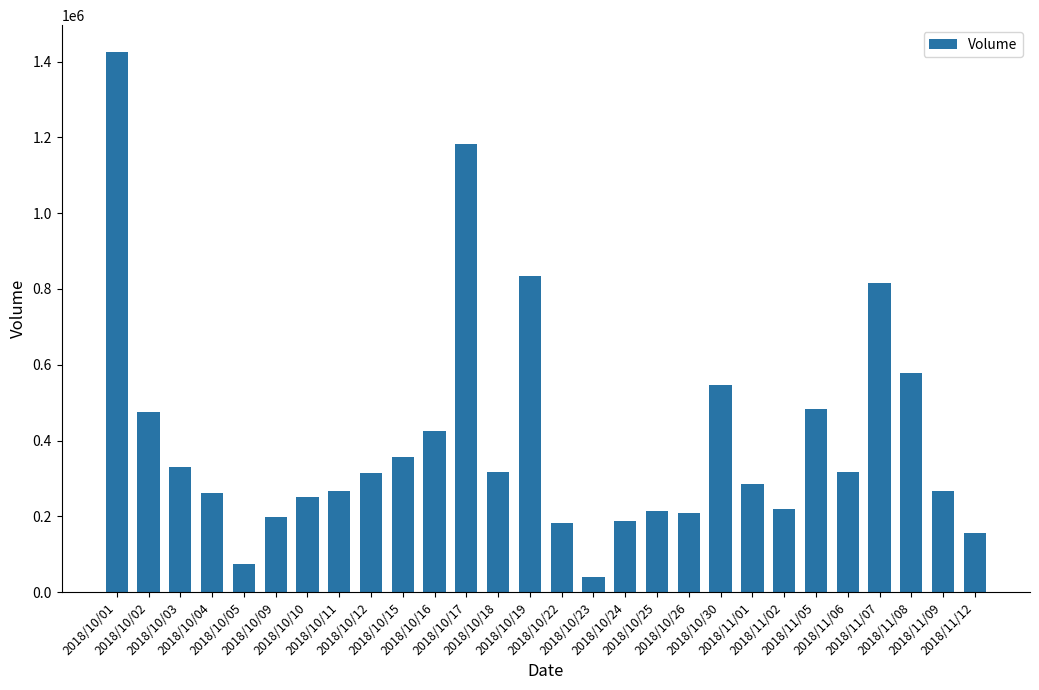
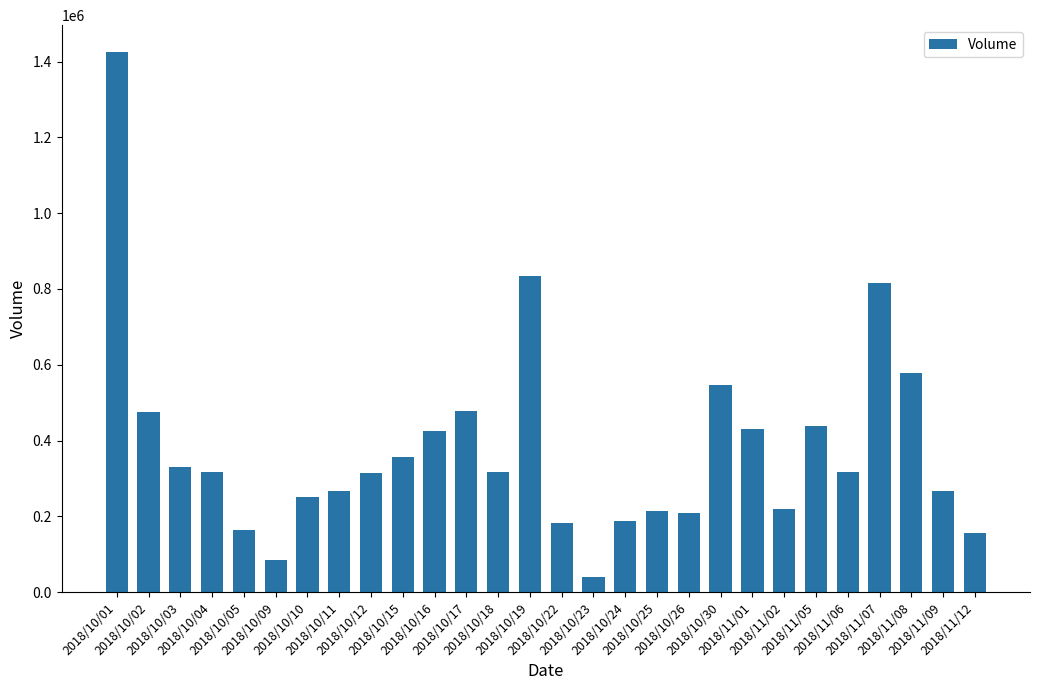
  {
    "2018/10/01": 1430000,
    "2018/10/02": 480000,
    "2018/10/03": 330000,
-   "2018/10/04": 260000,
-   "2018/10/05": 70000,
-   "2018/10/09": 200000,
+   "2018/10/04": 320000,
+   "2018/10/05": 160000,
+   "2018/10/09": 80000,
    "2018/10/10": 250000,
    "2018/10/11": 270000,
    "2018/10/12": 310000,
    "2018/10/15": 360000,
    "2018/10/16": 430000,
-   "2018/10/17": 1180000,
+   "2018/10/17": 480000,
    "2018/10/18": 320000,
    "2018/10/19": 830000,
    "2018/10/22": 180000,
    "2018/10/23": 40000,
    "2018/10/24": 190000,
    "2018/10/25": 210000,
    "2018/10/26": 210000,
    "2018/10/30": 550000,
-   "2018/11/01": 280000,
+   "2018/11/01": 430000,
    "2018/11/02": 220000,
-   "2018/11/05": 480000,
+   "2018/11/05": 440000,
    "2018/11/06": 320000,
    "2018/11/07": 820000,
    "2018/11/08": 580000,
    "2018/11/09": 270000,
    "2018/11/12": 150000
  }
